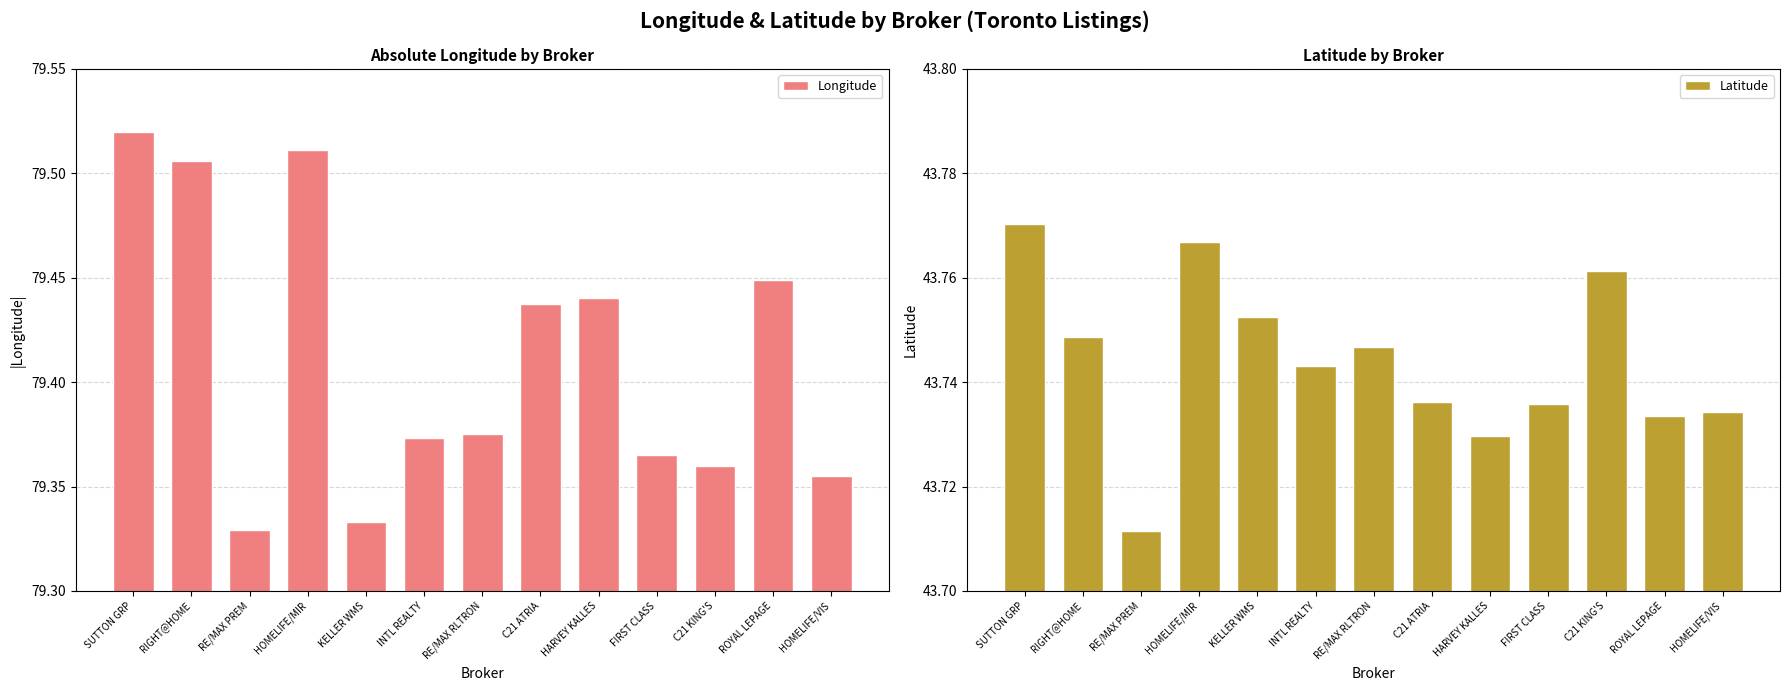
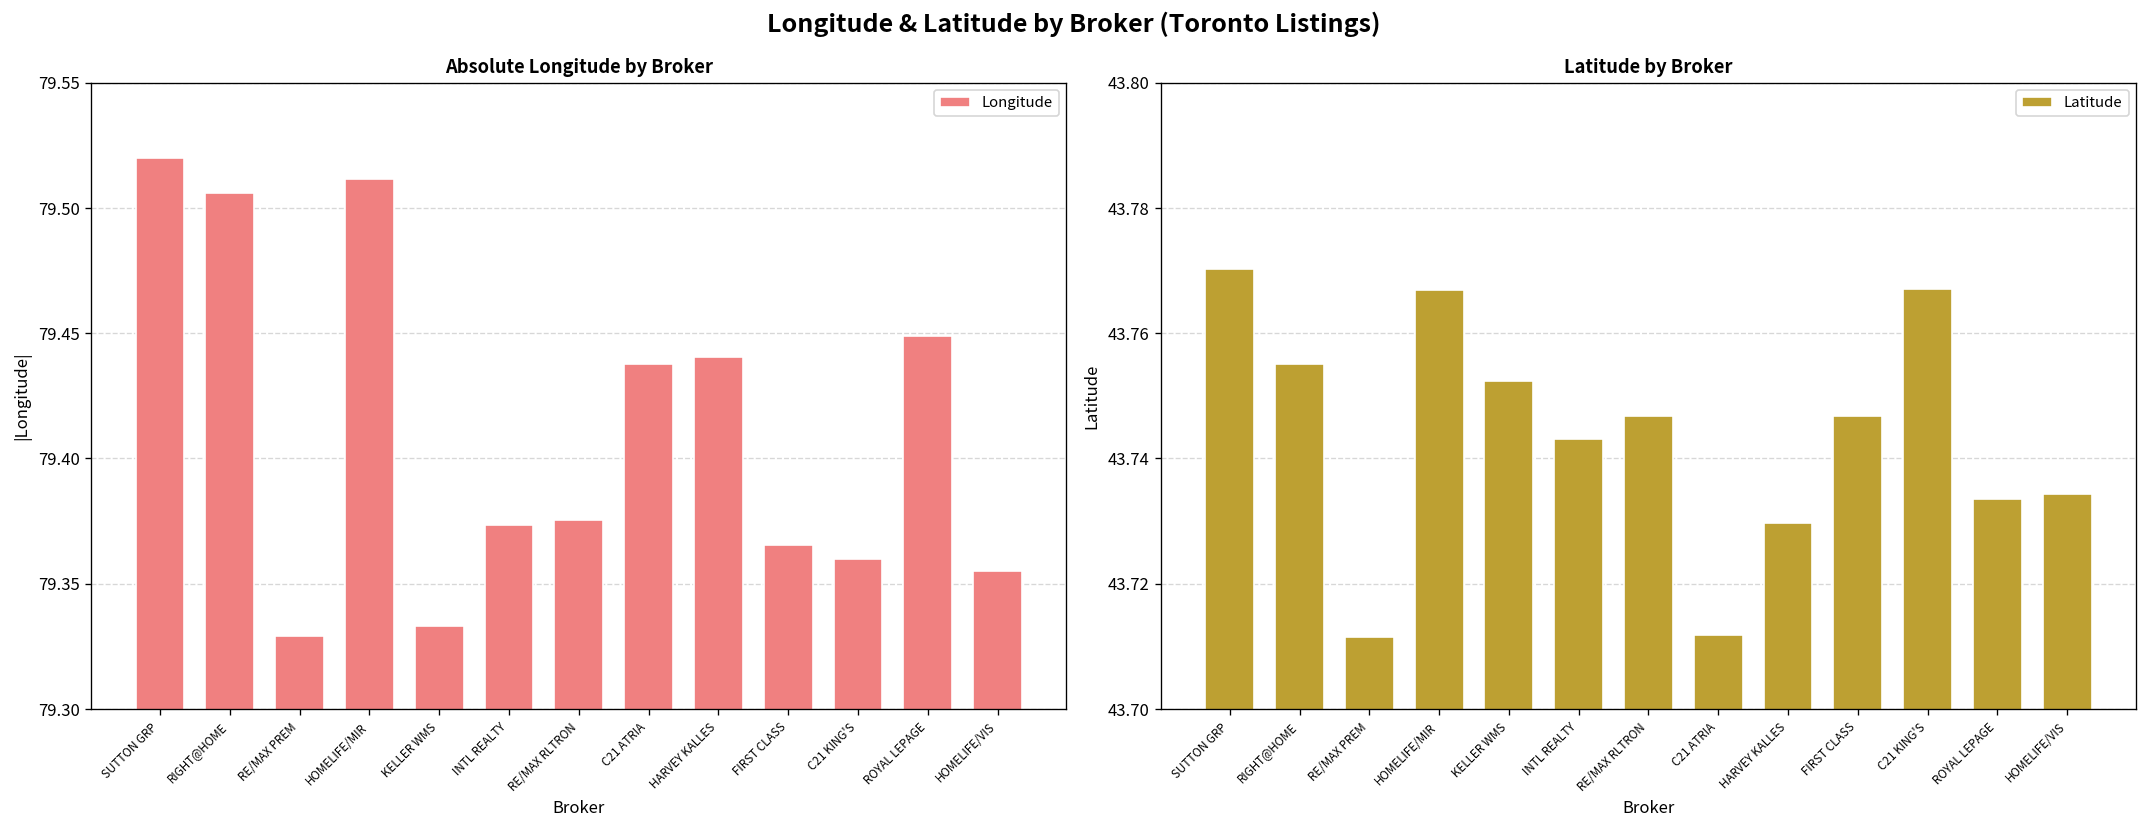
  {
    "Absolute Longitude by Broker": {
      "SUTTON GRP": 79.520,
      "RIGHT@HOME": 79.506,
      "RE/MAX PREM": 79.329,
      "HOMELIFE/MIR": 79.511,
      "KELLER WMS": 79.333,
      "INTL REALTY": 79.373,
      "RE/MAX RLTRON": 79.375,
      "C21 ATRIA": 79.438,
      "HARVEY KALLES": 79.441,
      "FIRST CLASS": 79.365,
      "C21 KING'S": 79.360,
      "ROYAL LEPAGE": 79.449,
      "HOMELIFE/VIS": 79.355
    },
    "Latitude by Broker": {
      "SUTTON GRP": 43.770,
-     "RIGHT@HOME": 43.749,
+     "RIGHT@HOME": 43.755,
      "RE/MAX PREM": 43.712,
      "HOMELIFE/MIR": 43.767,
      "KELLER WMS": 43.752,
      "INTL REALTY": 43.743,
      "RE/MAX RLTRON": 43.747,
-     "C21 ATRIA": 43.736,
+     "C21 ATRIA": 43.712,
      "HARVEY KALLES": 43.730,
-     "FIRST CLASS": 43.736,
-     "C21 KING'S": 43.761,
+     "FIRST CLASS": 43.747,
+     "C21 KING'S": 43.767,
      "ROYAL LEPAGE": 43.734,
      "HOMELIFE/VIS": 43.734
    }
  }
